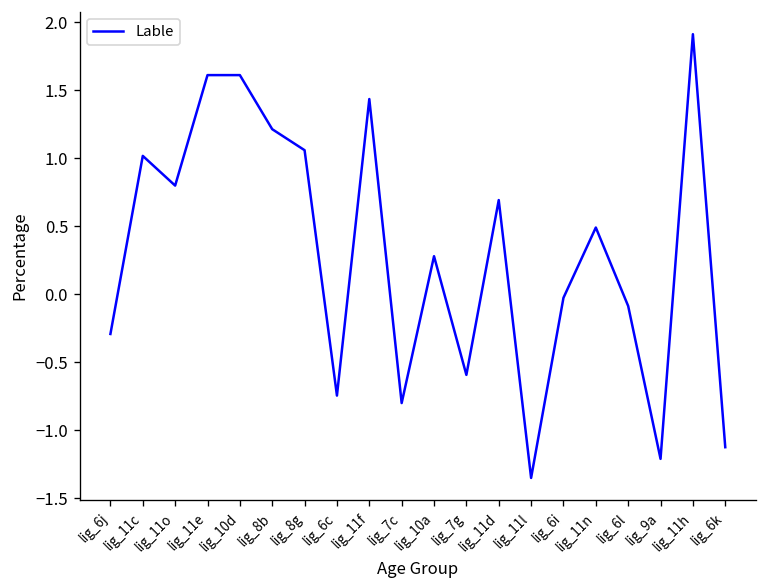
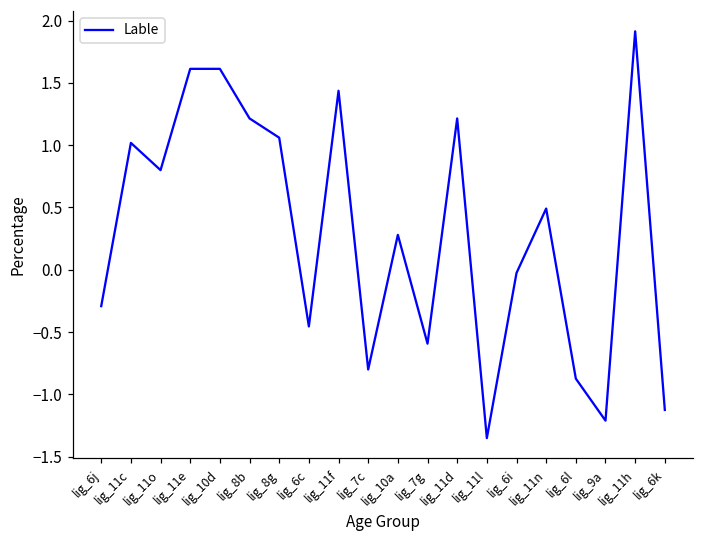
  {
    "lig_6j": -0.29,
    "lig_11c": 1.02,
    "lig_11o": 0.80,
    "lig_11e": 1.61,
    "lig_10d": 1.61,
    "lig_8b": 1.21,
    "lig_8g": 1.06,
-   "lig_6c": -0.75,
+   "lig_6c": -0.45,
    "lig_11f": 1.44,
    "lig_7c": -0.80,
    "lig_10a": 0.28,
    "lig_7g": -0.59,
-   "lig_11d": 0.69,
+   "lig_11d": 1.21,
    "lig_11l": -1.35,
    "lig_6i": -0.03,
    "lig_11n": 0.49,
-   "lig_6l": -0.09,
+   "lig_6l": -0.87,
    "lig_9a": -1.21,
    "lig_11h": 1.91,
    "lig_6k": -1.12
  }
